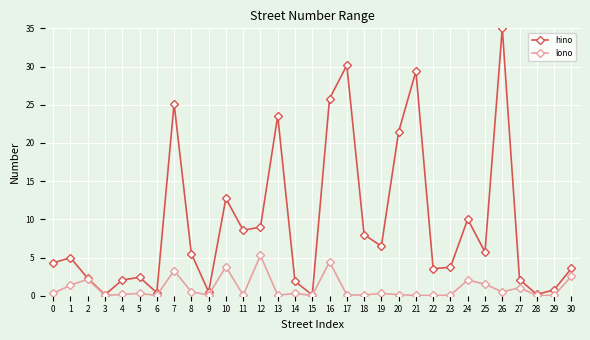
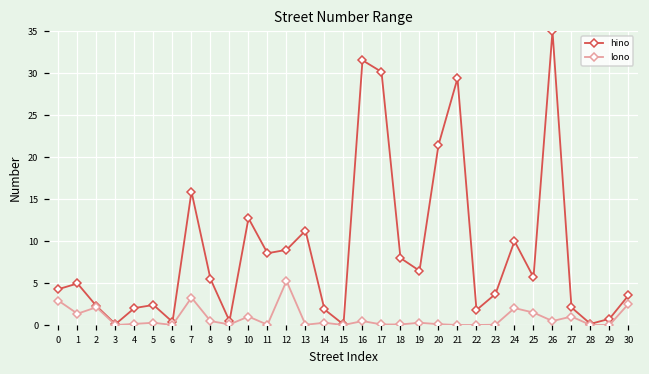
  {
    "hino": {
      "0": 4,
      "1": 5,
      "4": 2,
      "5": 2,
      "6": 0,
-     "7": 25,
+     "7": 16,
      "8": 6,
      "9": 1,
      "10": 13,
      "11": 9,
      "12": 9,
-     "13": 24,
+     "13": 11,
      "14": 2,
-     "16": 26,
+     "16": 32,
      "17": 30,
      "18": 8,
      "19": 6,
      "20": 21,
      "21": 29,
-     "22": 4,
+     "22": 2,
      "23": 4,
      "24": 10,
      "25": 6,
      "26": 35,
      "27": 2,
      "29": 1,
      "30": 4
    },
    "lono": {
-     "0": 0,
+     "0": 3,
      "1": 1,
      "4": 0,
      "5": 0,
      "6": 0,
      "7": 3,
      "8": 1,
      "9": 0,
-     "10": 4,
+     "10": 1,
      "11": 0,
      "12": 5,
      "13": 0,
      "14": 0,
-     "16": 4,
+     "16": 1,
      "17": 0,
      "18": 0,
      "19": 0,
      "20": 0,
      "21": 0,
      "22": 0,
      "23": 0,
      "24": 2,
      "25": 2,
      "26": 1,
      "27": 1,
      "29": 0,
      "30": 3
    }
  }
